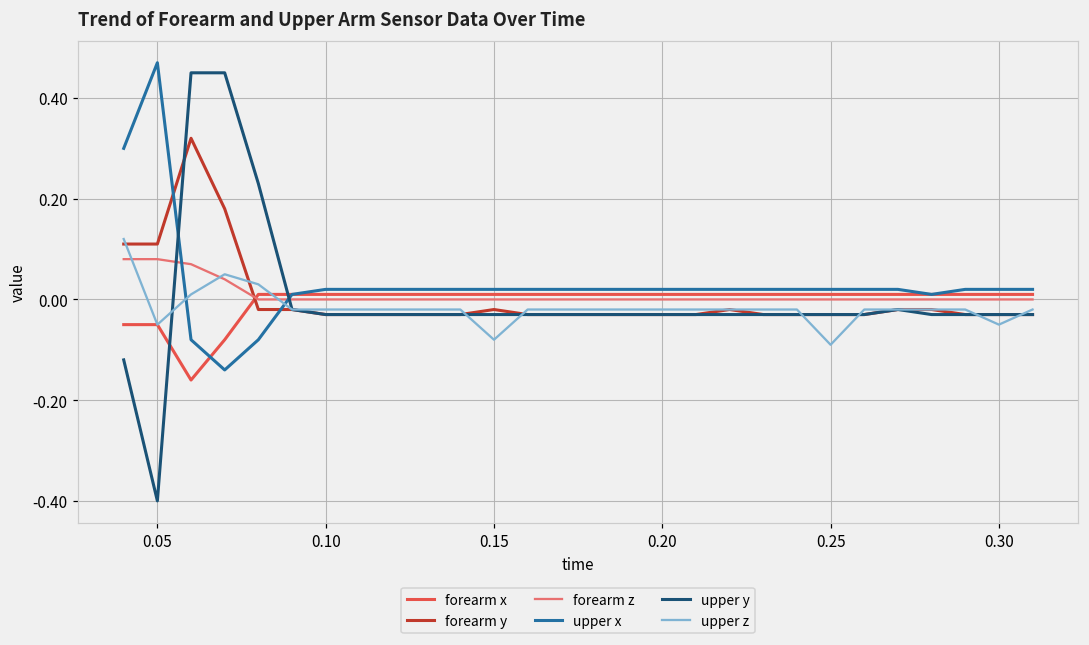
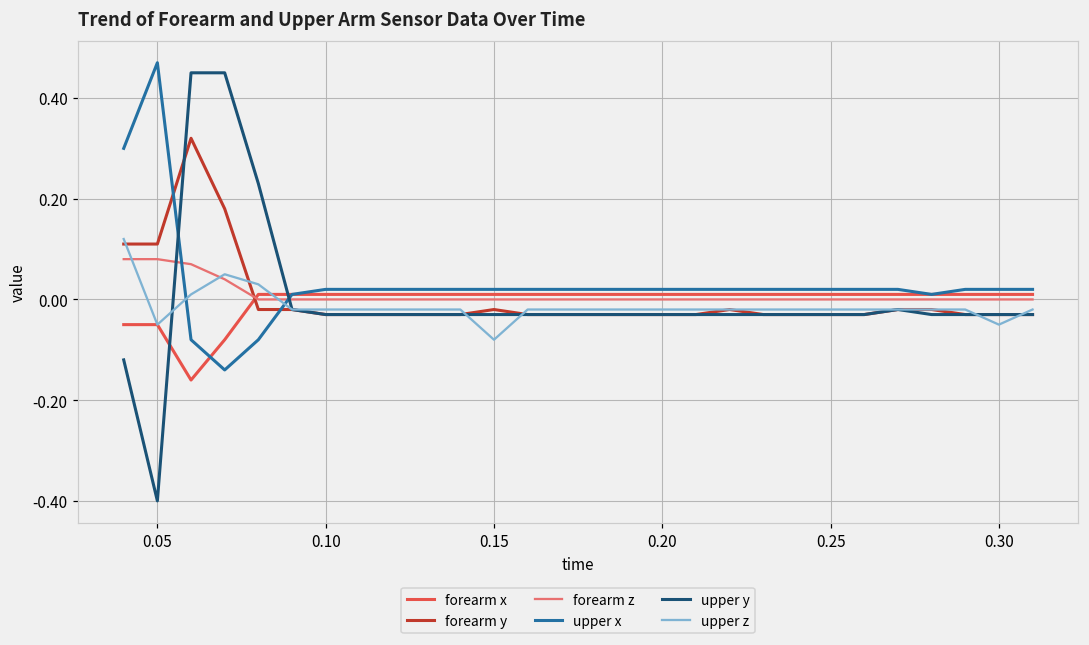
  {
    "upper z": {
      "0.10": -0.02,
      "0.15": -0.08,
      "0.20": -0.02,
-     "0.25": -0.09,
+     "0.25": -0.02,
      "0.30": -0.05
    }
  }
